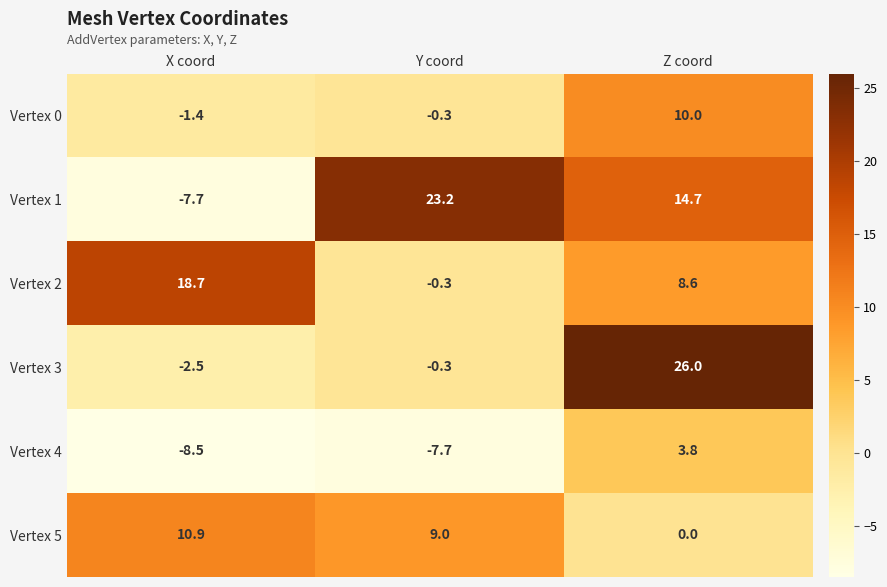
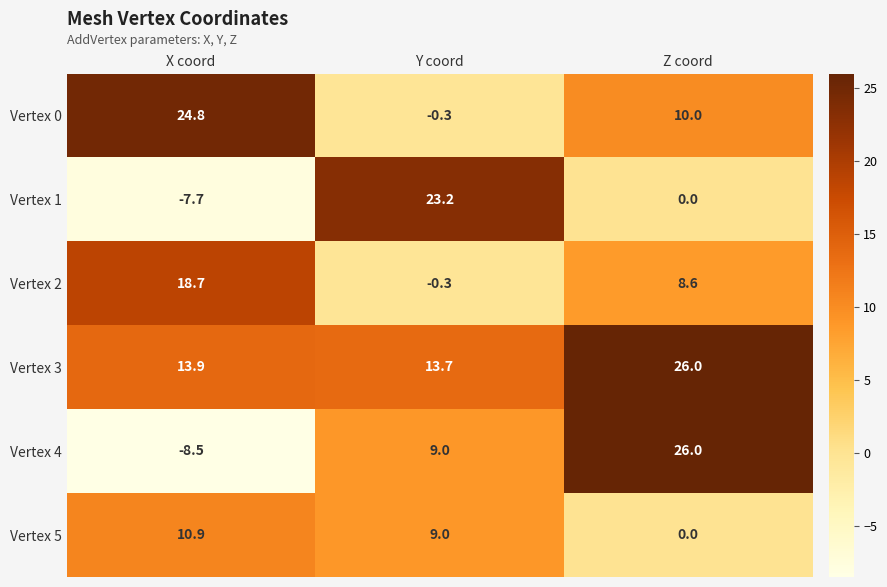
  {
    "Vertex 0": {
-     "X coord": -1.4,
+     "X coord": 24.8,
      "Y coord": -0.3,
      "Z coord": 10.0
    },
    "Vertex 1": {
      "X coord": -7.7,
      "Y coord": 23.2,
-     "Z coord": 14.7
+     "Z coord": 0.0
    },
    "Vertex 2": {
      "X coord": 18.7,
      "Y coord": -0.3,
      "Z coord": 8.6
    },
    "Vertex 3": {
-     "X coord": -2.5,
-     "Y coord": -0.3,
+     "X coord": 13.9,
+     "Y coord": 13.7,
      "Z coord": 26.0
    },
    "Vertex 4": {
      "X coord": -8.5,
-     "Y coord": -7.7,
-     "Z coord": 3.8
+     "Y coord": 9.0,
+     "Z coord": 26.0
    },
    "Vertex 5": {
      "X coord": 10.9,
      "Y coord": 9.0,
      "Z coord": 0.0
    }
  }
